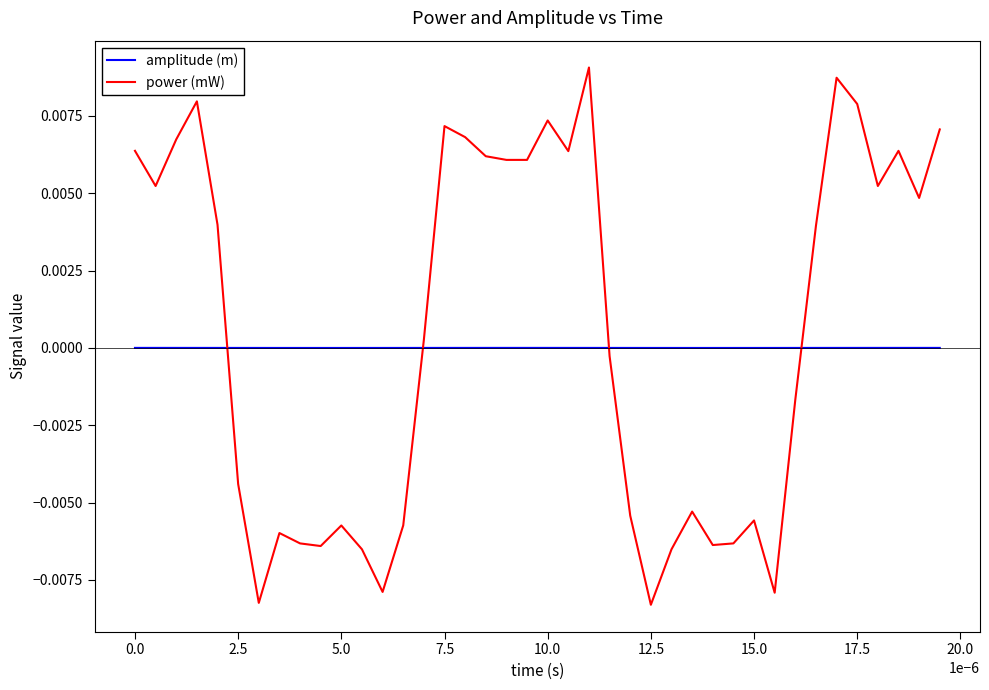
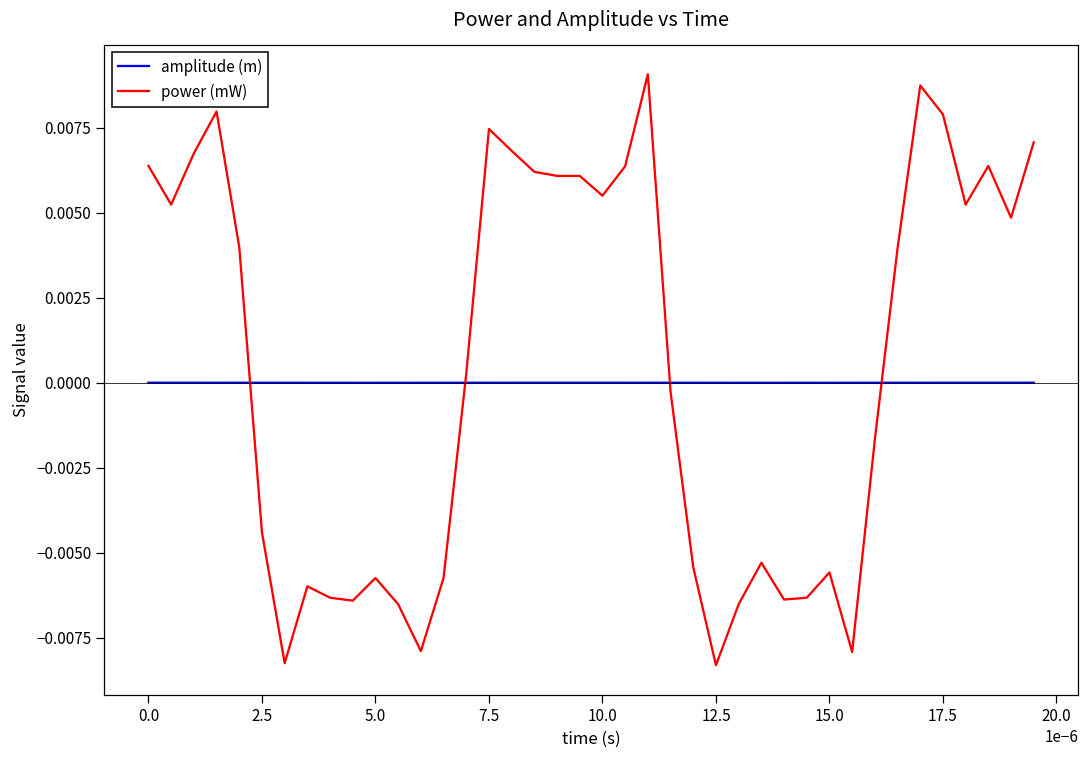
  {
    "amplitude (m)": {
      "0.0": 0.0000,
      "2.5": 0.0000,
      "5.0": 0.0000,
      "7.5": 0.0000,
      "10.0": 0.0000,
      "12.5": 0.0000,
      "15.0": 0.0000,
      "17.5": 0.0000
    },
    "power (mW)": {
      "0.0": 0.0064,
      "2.5": -0.0044,
      "5.0": -0.0057,
-     "7.5": 0.0072,
-     "10.0": 0.0074,
+     "7.5": 0.0075,
+     "10.0": 0.0055,
      "12.5": -0.0083,
      "15.0": -0.0056,
      "17.5": 0.0079
    }
  }
